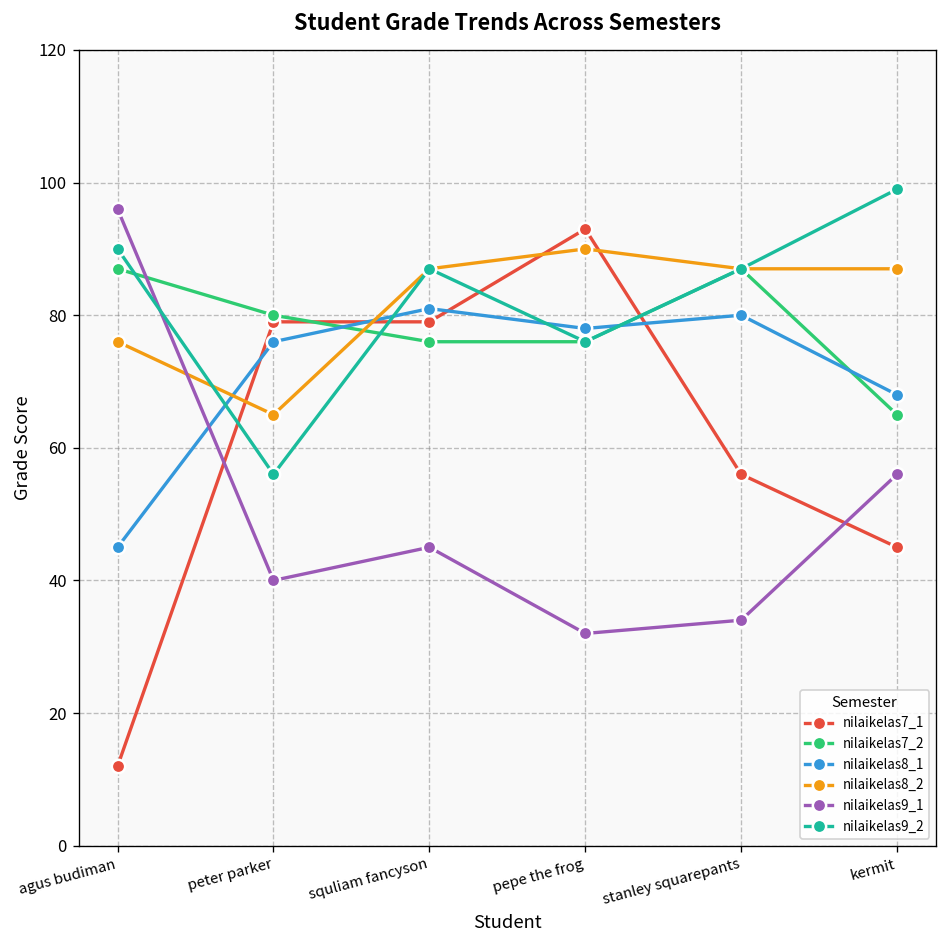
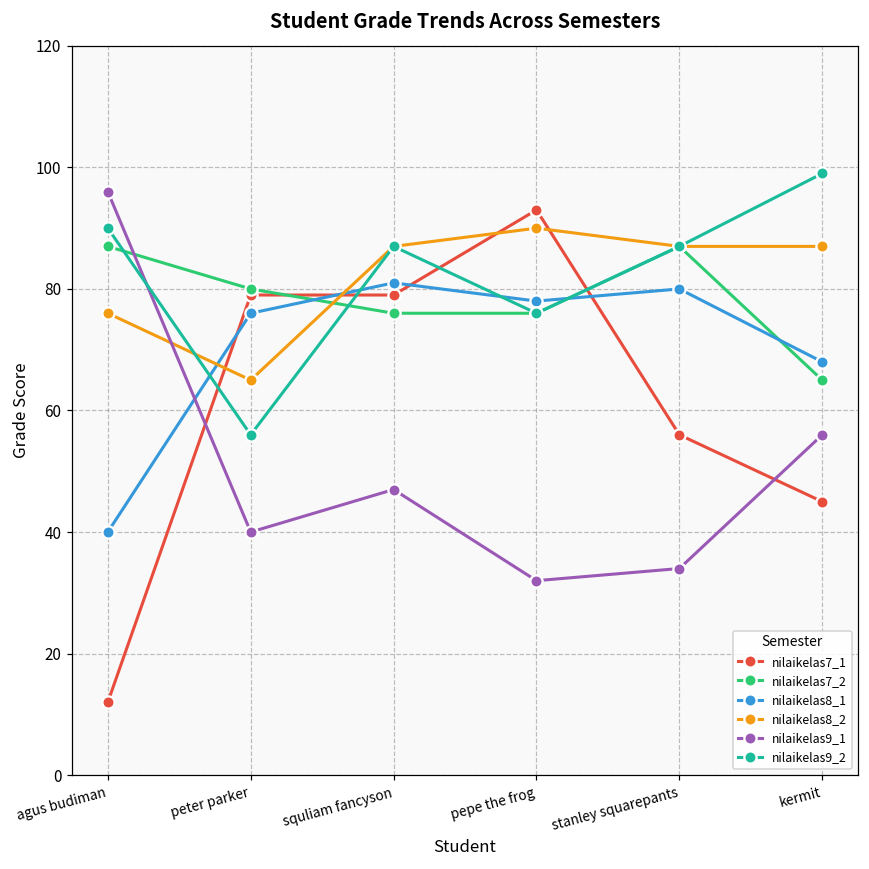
  {
    "nilaikelas7_1": {
      "agus budiman": 12,
      "peter parker": 79,
      "squliam fancyson": 79,
      "pepe the frog": 93,
      "stanley squarepants": 56,
      "kermit": 45
    },
    "nilaikelas8_1": {
-     "agus budiman": 45,
+     "agus budiman": 40,
      "peter parker": 76,
      "squliam fancyson": 81,
      "pepe the frog": 78,
      "stanley squarepants": 80,
      "kermit": 68
    },
    "nilaikelas8_2": {
      "agus budiman": 76,
      "peter parker": 65,
      "pepe the frog": 90,
      "kermit": 87
    },
    "nilaikelas9_1": {
      "agus budiman": 96,
      "peter parker": 40,
-     "squliam fancyson": 45,
+     "squliam fancyson": 47,
      "pepe the frog": 32,
      "stanley squarepants": 34,
      "kermit": 56
    }
  }
